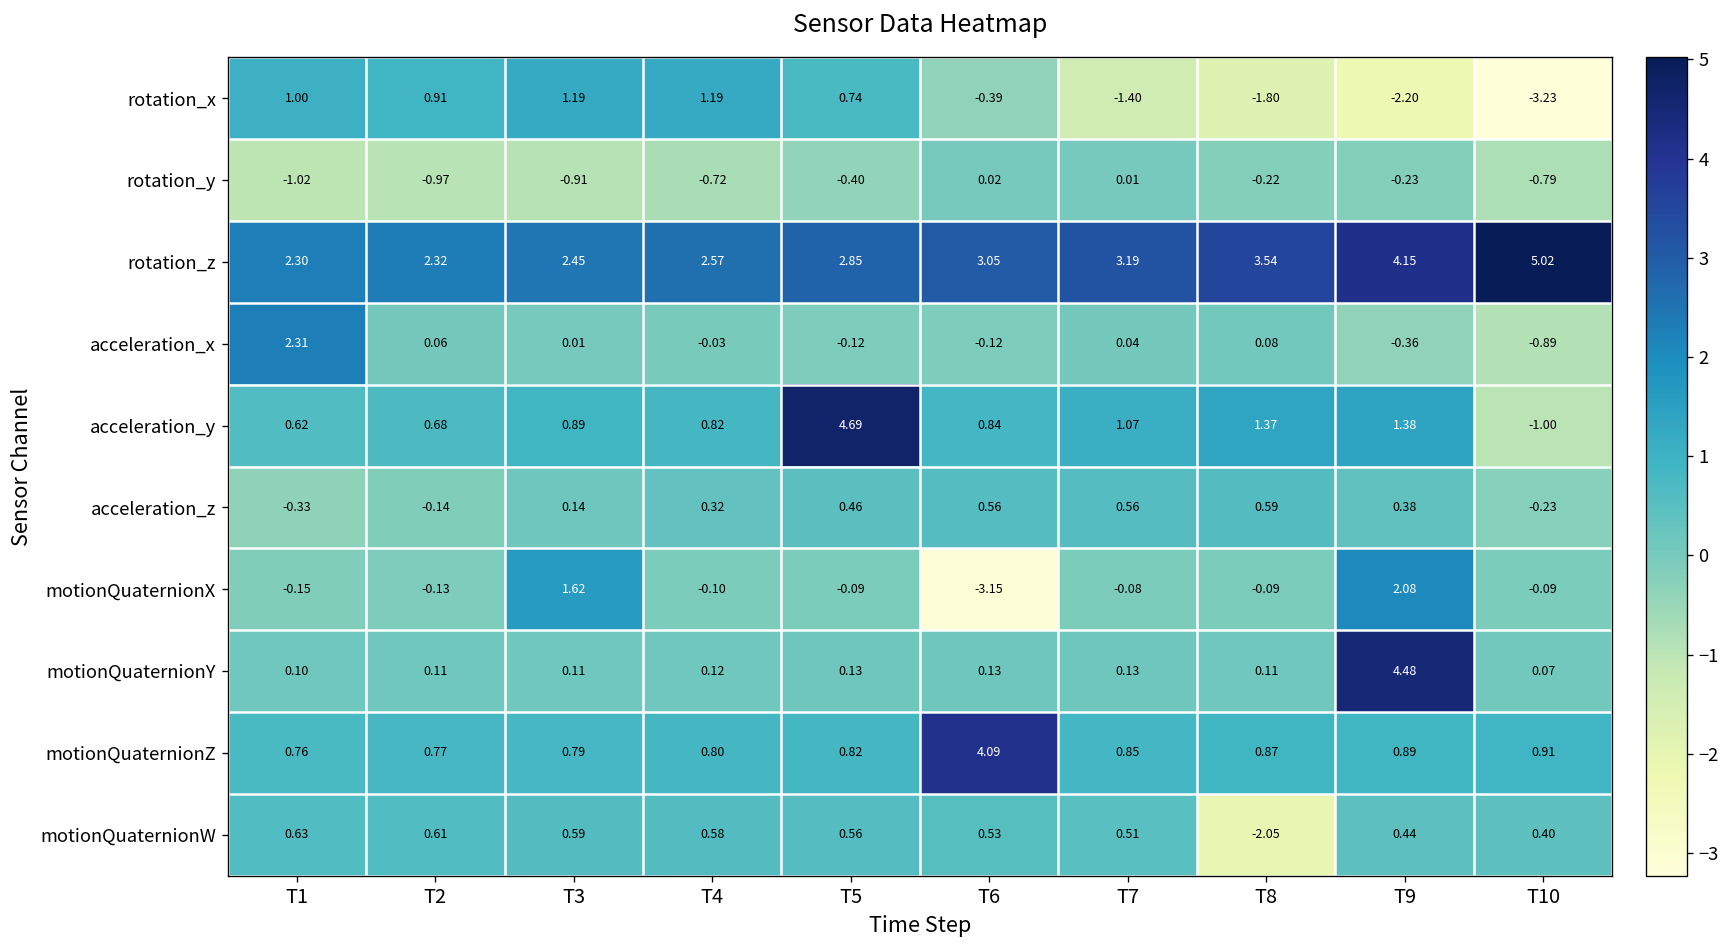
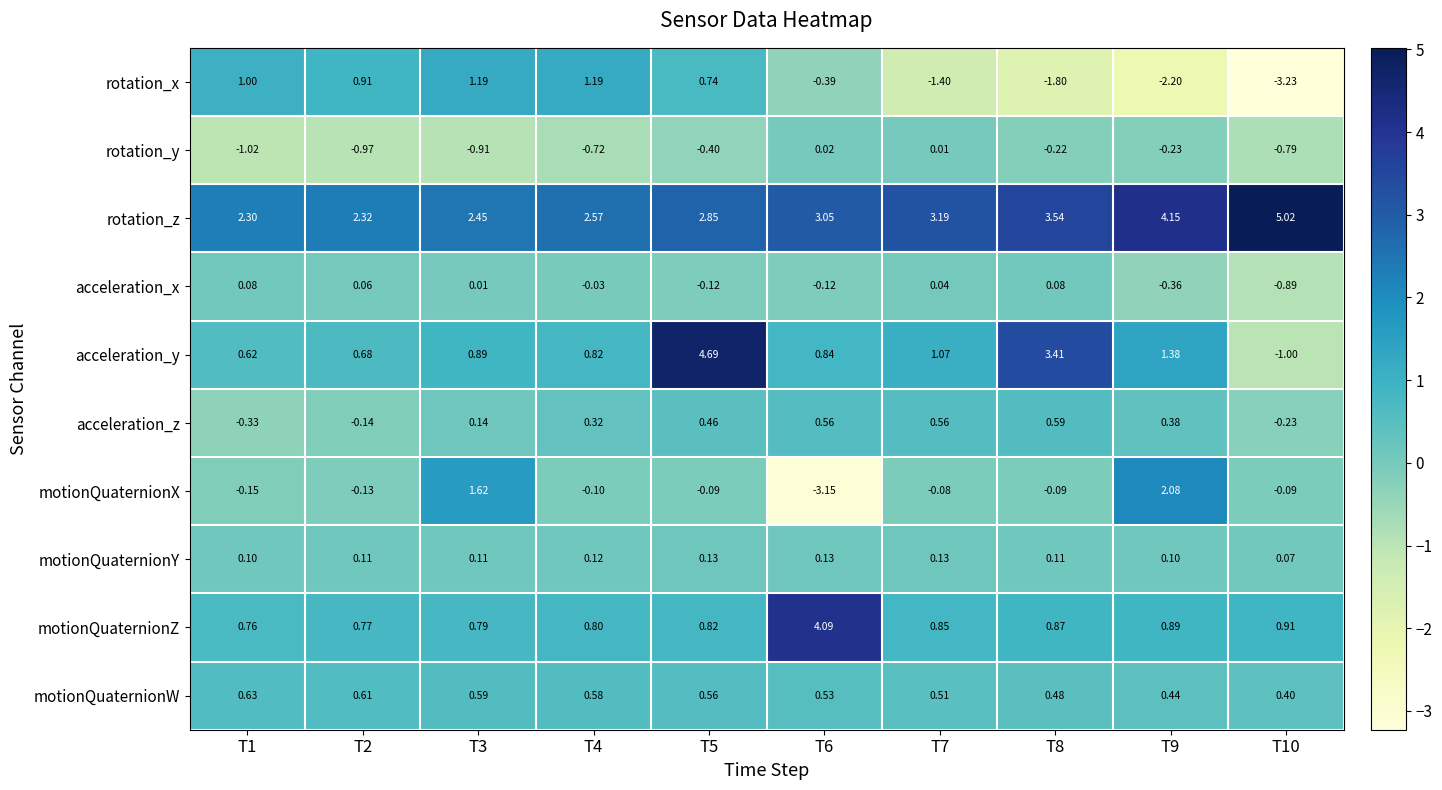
  {
    "rotation_x": {
      "T1": 1.00,
      "T2": 0.91,
      "T3": 1.19,
      "T4": 1.19,
      "T5": 0.74,
      "T6": -0.39,
      "T7": -1.40,
      "T8": -1.80,
      "T9": -2.20,
      "T10": -3.23
    },
    "rotation_y": {
      "T1": -1.02,
      "T2": -0.97,
      "T3": -0.91,
      "T4": -0.72,
      "T5": -0.40,
      "T6": 0.02,
      "T7": 0.01,
      "T8": -0.22,
      "T9": -0.23,
      "T10": -0.79
    },
    "rotation_z": {
      "T1": 2.30,
      "T2": 2.32,
      "T3": 2.45,
      "T4": 2.57,
      "T5": 2.85,
      "T6": 3.05,
      "T7": 3.19,
      "T8": 3.54,
      "T9": 4.15,
      "T10": 5.02
    },
    "acceleration_x": {
-     "T1": 2.31,
+     "T1": 0.08,
      "T2": 0.06,
      "T3": 0.01,
      "T4": -0.03,
      "T5": -0.12,
      "T6": -0.12,
      "T7": 0.04,
      "T8": 0.08,
      "T9": -0.36,
      "T10": -0.89
    },
    "acceleration_y": {
      "T1": 0.62,
      "T2": 0.68,
      "T3": 0.89,
      "T4": 0.82,
      "T5": 4.69,
      "T6": 0.84,
      "T7": 1.07,
-     "T8": 1.37,
+     "T8": 3.41,
      "T9": 1.38,
      "T10": -1.00
    },
    "acceleration_z": {
      "T1": -0.33,
      "T2": -0.14,
      "T3": 0.14,
      "T4": 0.32,
      "T5": 0.46,
      "T6": 0.56,
      "T7": 0.56,
      "T8": 0.59,
      "T9": 0.38,
      "T10": -0.23
    },
    "motionQuaternionX": {
      "T1": -0.15,
      "T2": -0.13,
      "T3": 1.62,
      "T4": -0.10,
      "T5": -0.09,
      "T6": -3.15,
      "T7": -0.08,
      "T8": -0.09,
      "T9": 2.08,
      "T10": -0.09
    },
    "motionQuaternionY": {
      "T1": 0.10,
      "T2": 0.11,
      "T3": 0.11,
      "T4": 0.12,
      "T5": 0.13,
      "T6": 0.13,
      "T7": 0.13,
      "T8": 0.11,
-     "T9": 4.48,
+     "T9": 0.10,
      "T10": 0.07
    },
    "motionQuaternionZ": {
      "T1": 0.76,
      "T2": 0.77,
      "T3": 0.79,
      "T4": 0.80,
      "T5": 0.82,
      "T6": 4.09,
      "T7": 0.85,
      "T8": 0.87,
      "T9": 0.89,
      "T10": 0.91
    },
    "motionQuaternionW": {
      "T1": 0.63,
      "T2": 0.61,
      "T3": 0.59,
      "T4": 0.58,
      "T5": 0.56,
      "T6": 0.53,
      "T7": 0.51,
-     "T8": -2.05,
+     "T8": 0.48,
      "T9": 0.44,
      "T10": 0.40
    }
  }
